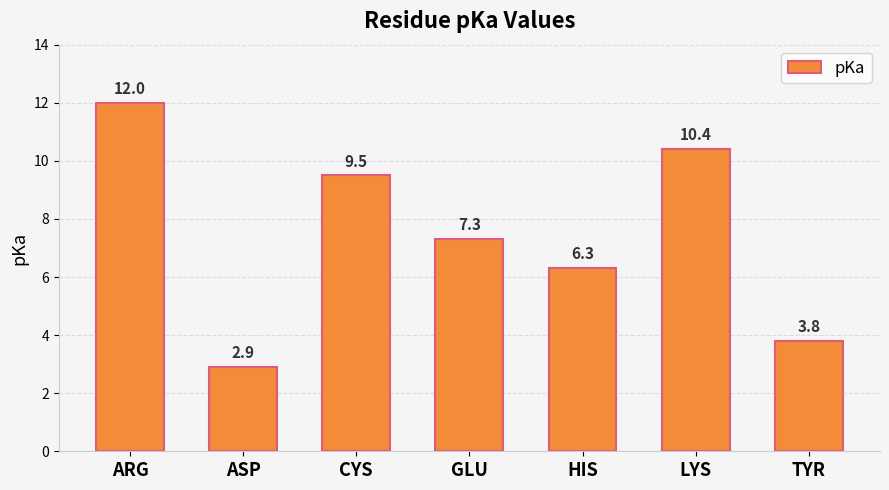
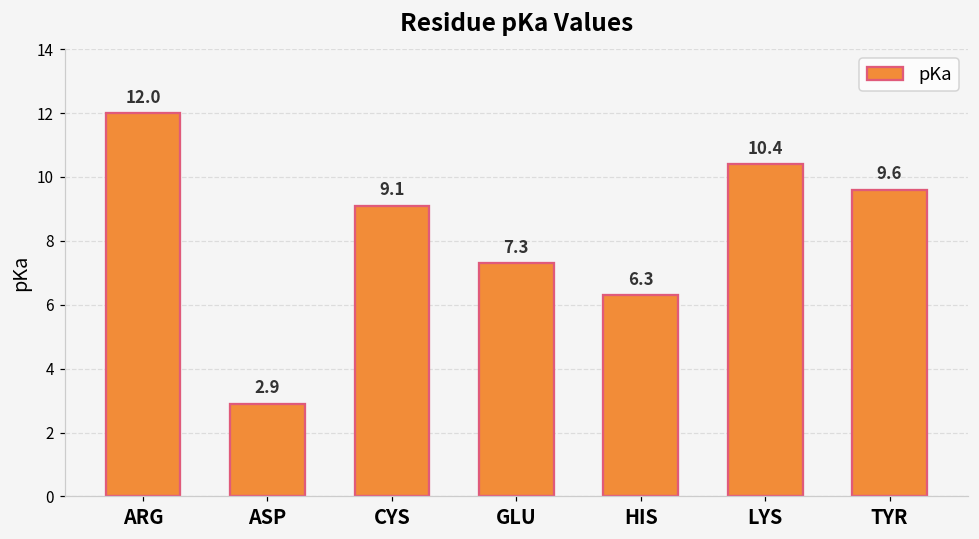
  {
    "ARG": 12.0,
    "ASP": 2.9,
-   "CYS": 9.5,
+   "CYS": 9.1,
    "GLU": 7.3,
    "HIS": 6.3,
    "LYS": 10.4,
-   "TYR": 3.8
+   "TYR": 9.6
  }
